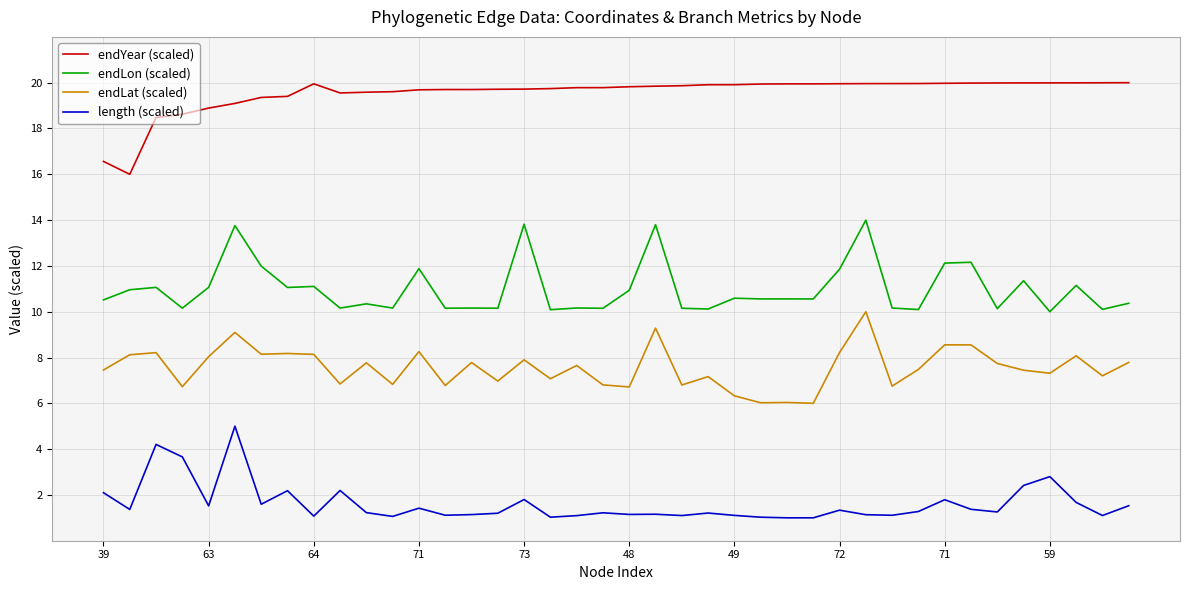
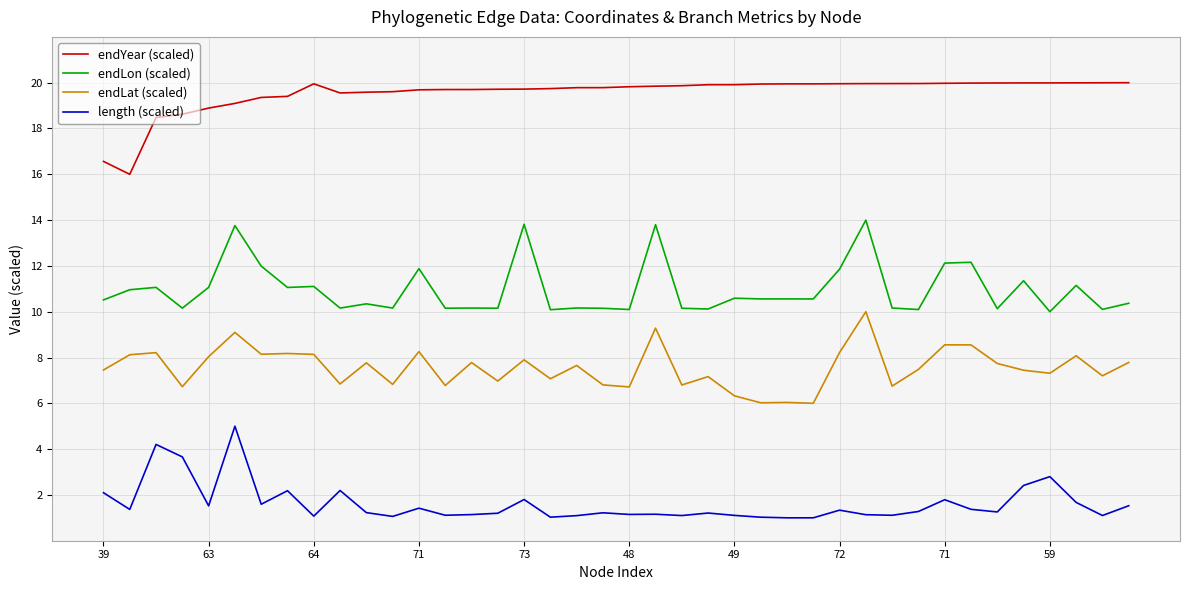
  {
    "endYear (scaled)": {
      "63": 18.9,
      "64": 20.0,
      "73": 19.7,
      "48": 19.8,
      "49": 19.9,
      "72": 20.0,
      "59": 20.0
    },
    "endLon (scaled)": {
      "63": 11.1,
      "64": 11.1,
      "73": 13.8,
-     "48": 10.9,
+     "48": 10.1,
      "49": 10.6,
      "72": 11.9,
      "59": 10.0
    },
    "endLat (scaled)": {
      "63": 8.0,
      "64": 8.1,
      "73": 7.9,
      "48": 6.7,
      "49": 6.3,
      "72": 8.2,
      "59": 7.3
    },
    "length (scaled)": {
      "63": 1.5,
      "64": 1.1,
      "73": 1.8,
      "48": 1.1,
      "49": 1.1,
      "72": 1.3,
      "59": 2.8
    }
  }
